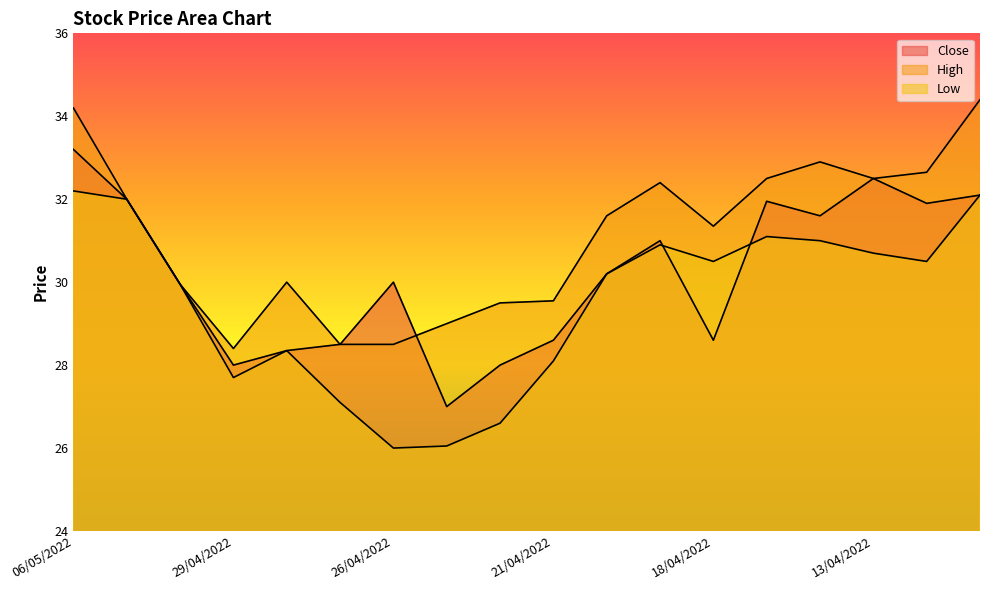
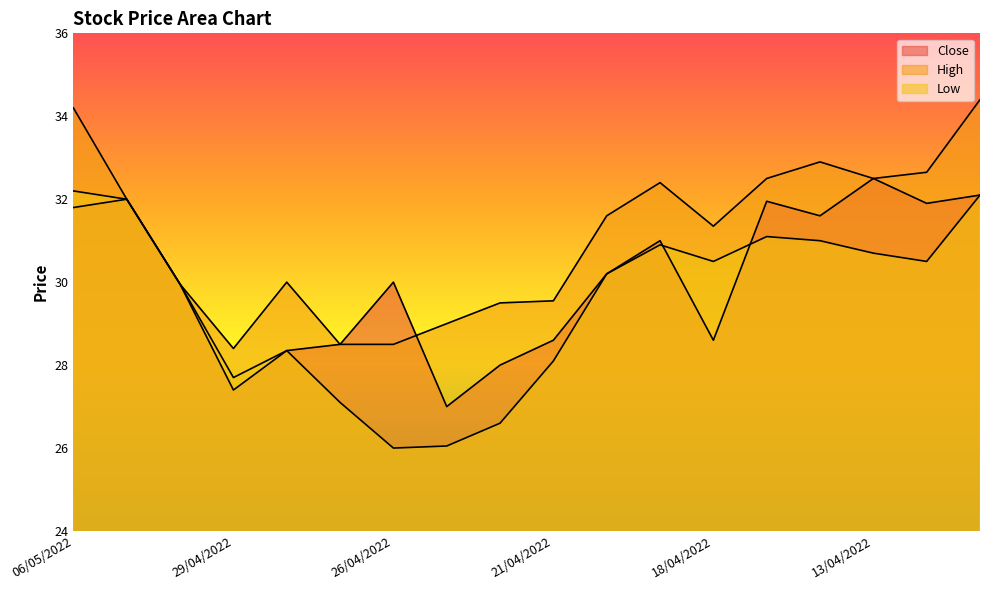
  {
    "Close": {
-     "06/05/2022": 33.2,
-     "29/04/2022": 28.0,
+     "06/05/2022": 31.8,
+     "29/04/2022": 27.4,
      "26/04/2022": 30.0,
      "21/04/2022": 28.6,
      "18/04/2022": 28.6
    }
  }
